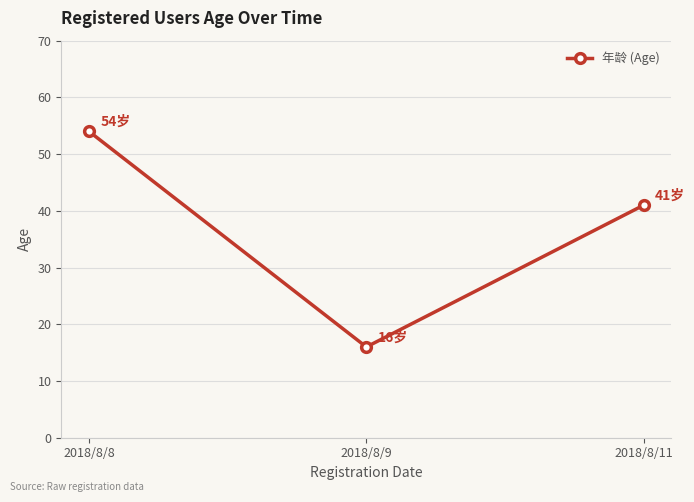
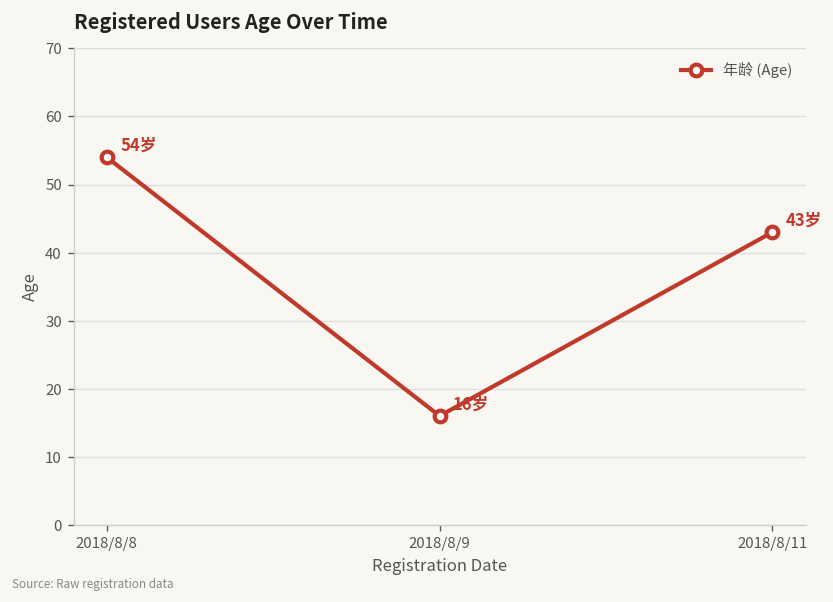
  {
    "2018/8/8": "54岁",
    "2018/8/9": "16岁",
-   "2018/8/11": "41岁"
+   "2018/8/11": "43岁"
  }
